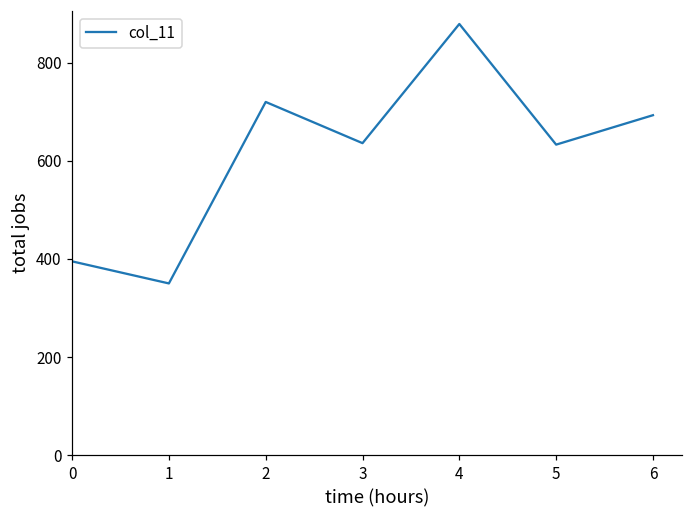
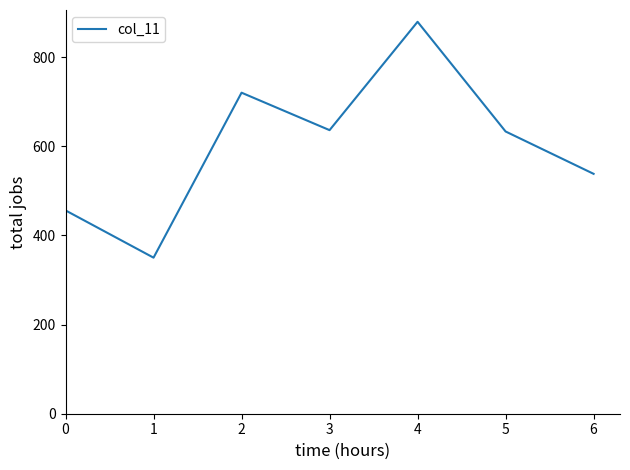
  {
-   "0": 400,
+   "0": 460,
    "1": 350,
    "2": 720,
    "3": 640,
    "4": 880,
    "5": 630,
-   "6": 690
+   "6": 540
  }
